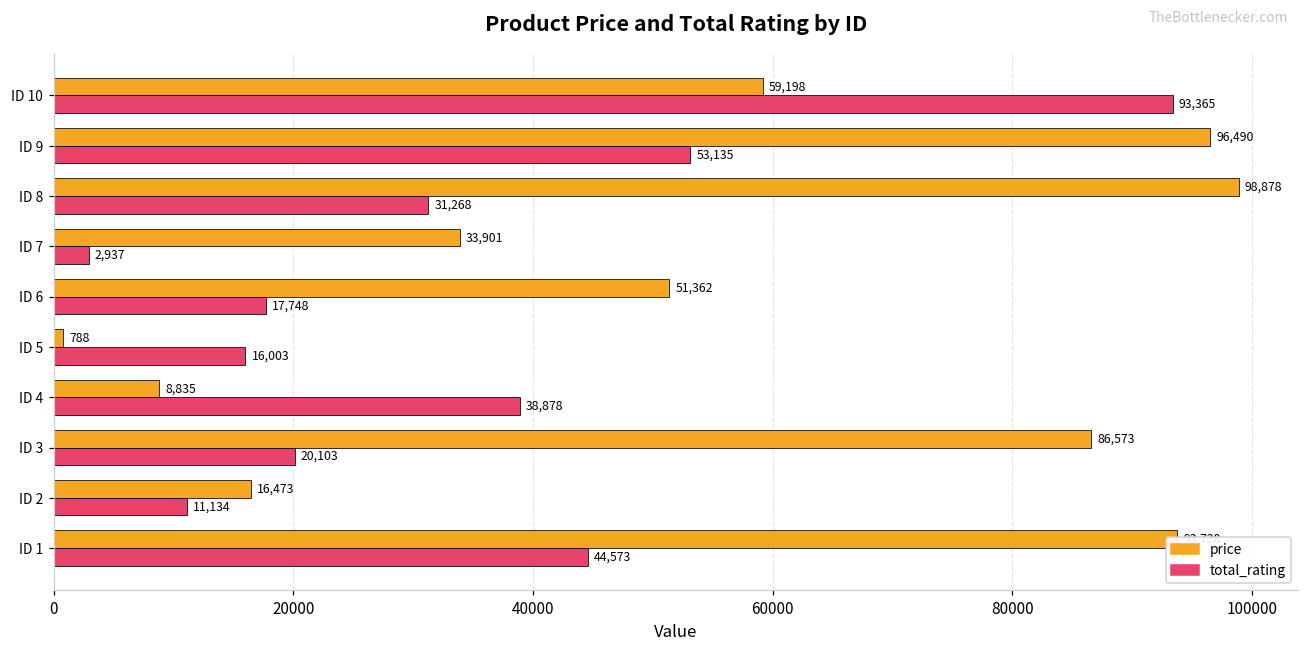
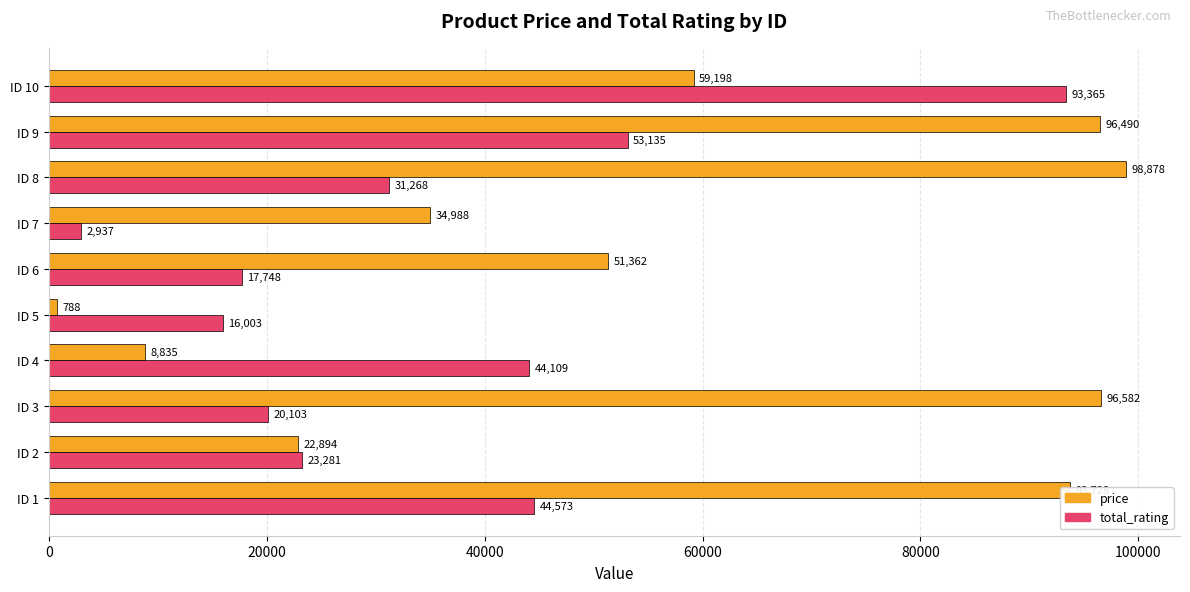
  {
    "price": {
      "ID 10": "59,198",
      "ID 9": "96,490",
      "ID 8": "98,878",
-     "ID 7": "33,901",
+     "ID 7": "34,988",
      "ID 6": "51,362",
      "ID 5": "788",
      "ID 4": "8,835",
-     "ID 3": "86,573",
-     "ID 2": "16,473"
+     "ID 3": "96,582",
+     "ID 2": "22,894"
    },
    "total_rating": {
      "ID 10": "93,365",
      "ID 9": "53,135",
      "ID 8": "31,268",
      "ID 7": "2,937",
      "ID 6": "17,748",
      "ID 5": "16,003",
-     "ID 4": "38,878",
+     "ID 4": "44,109",
      "ID 3": "20,103",
-     "ID 2": "11,134",
+     "ID 2": "23,281",
      "ID 1": "44,573"
    }
  }
